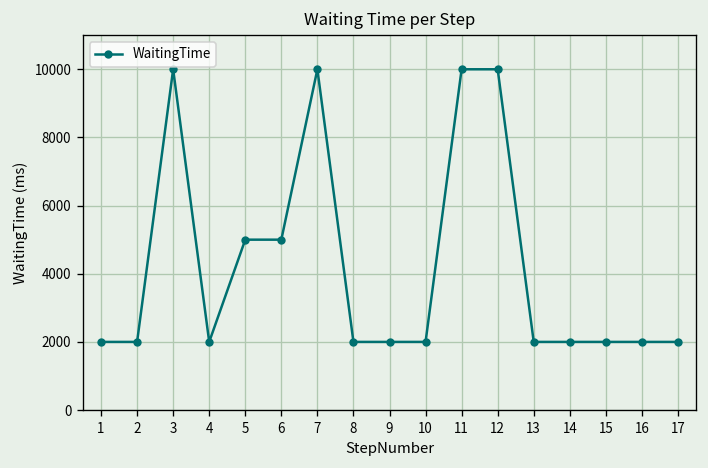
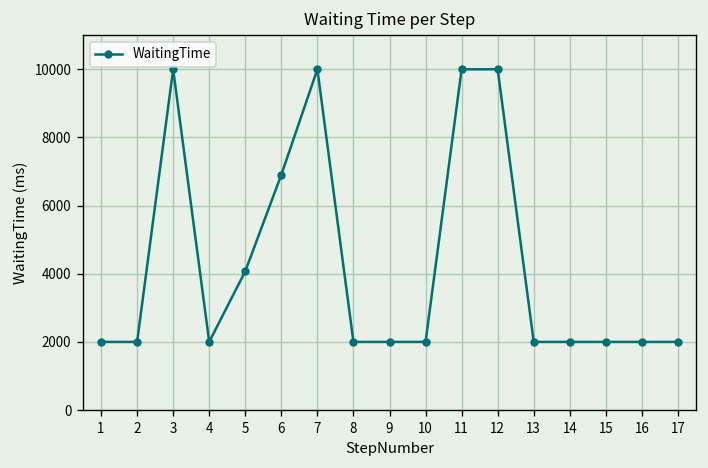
  {
    "1": 2000,
    "2": 2000,
    "3": 10000,
    "4": 2000,
-   "5": 5000,
-   "6": 5000,
+   "5": 4100,
+   "6": 6900,
    "7": 10000,
    "8": 2000,
    "9": 2000,
    "10": 2000,
    "11": 10000,
    "12": 10000,
    "13": 2000,
    "14": 2000,
    "15": 2000,
    "16": 2000,
    "17": 2000
  }
